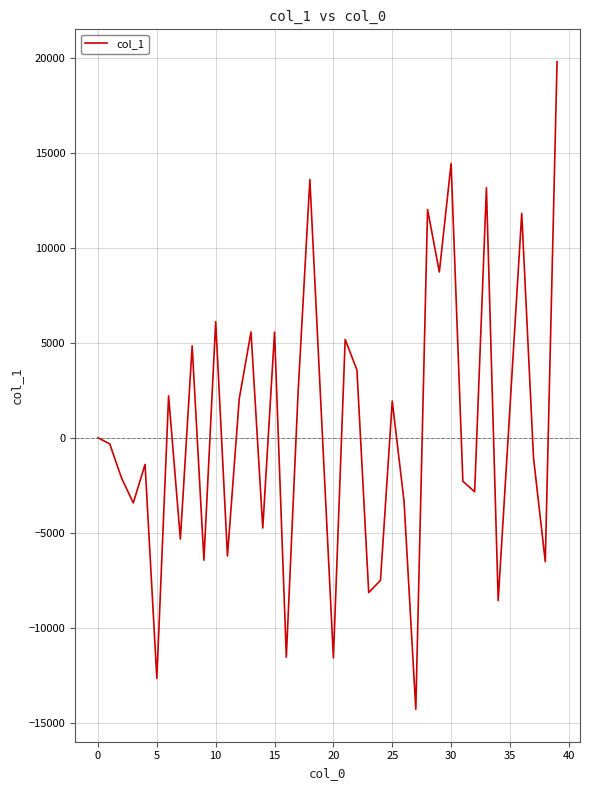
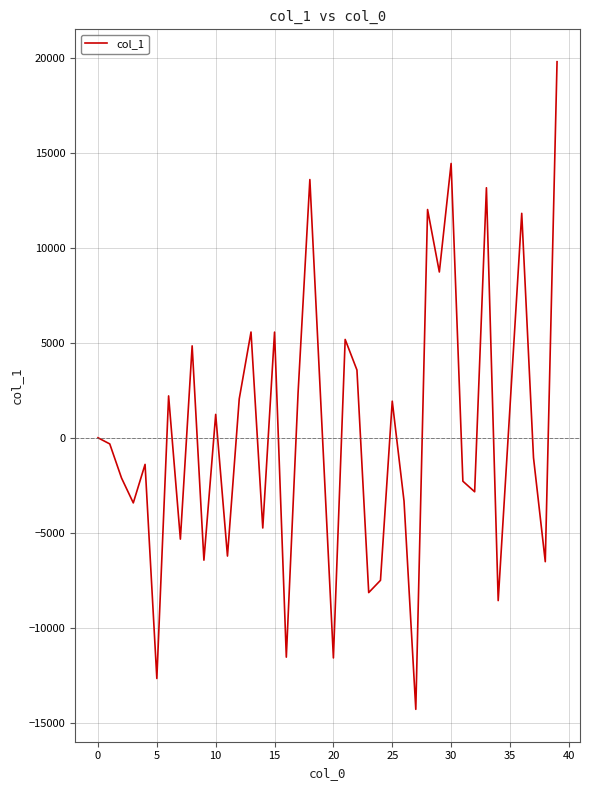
  {
    "0": 0,
    "5": -12700,
-   "10": 6100,
+   "10": 1200,
    "15": 5600,
    "20": -11600,
    "25": 1900,
    "30": 14400,
    "35": 1600
  }
